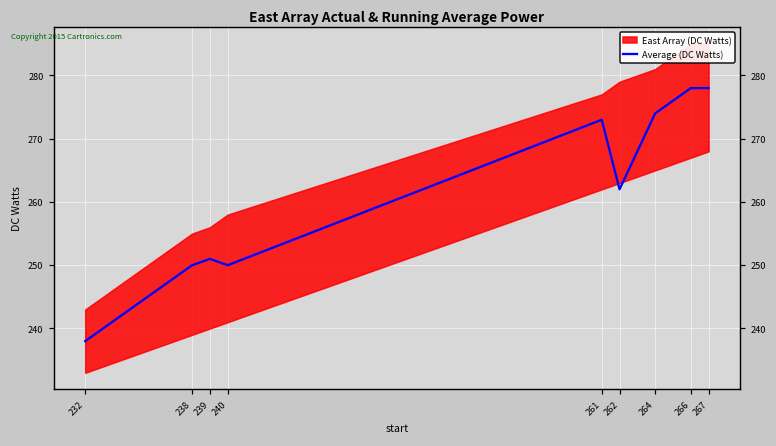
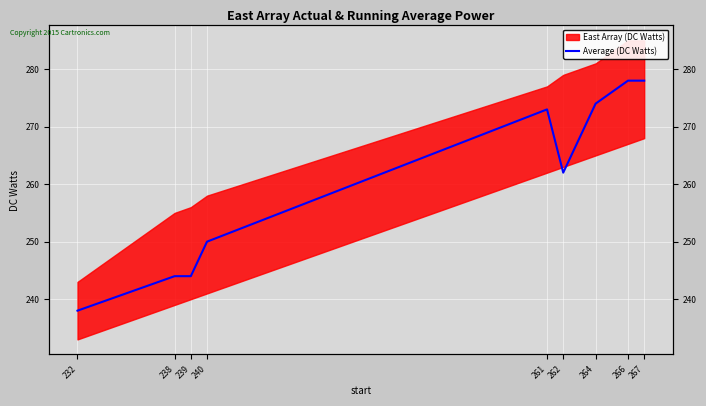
  {
    "Average (DC Watts)": {
      "232": 238,
-     "238": 250,
-     "239": 251,
+     "238": 244,
+     "239": 244,
      "240": 250,
      "261": 273,
      "262": 262,
      "264": 274,
      "266": 278,
      "267": 278
    }
  }
